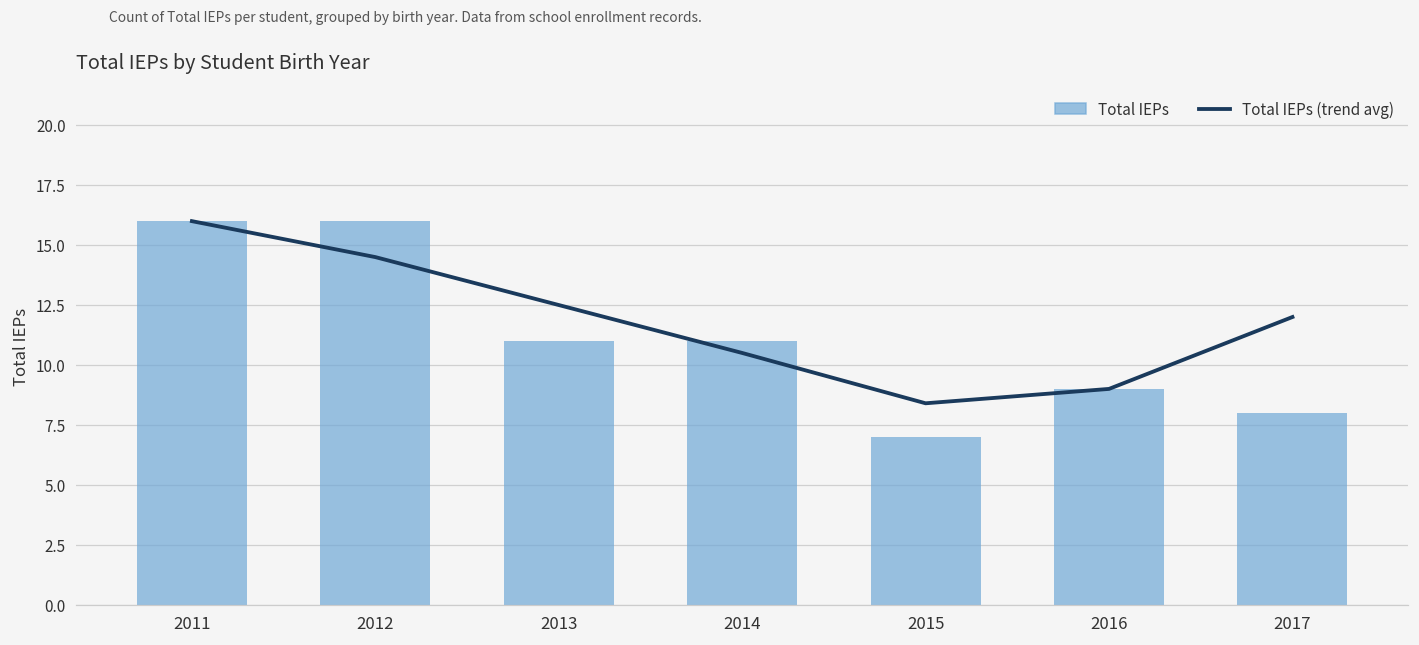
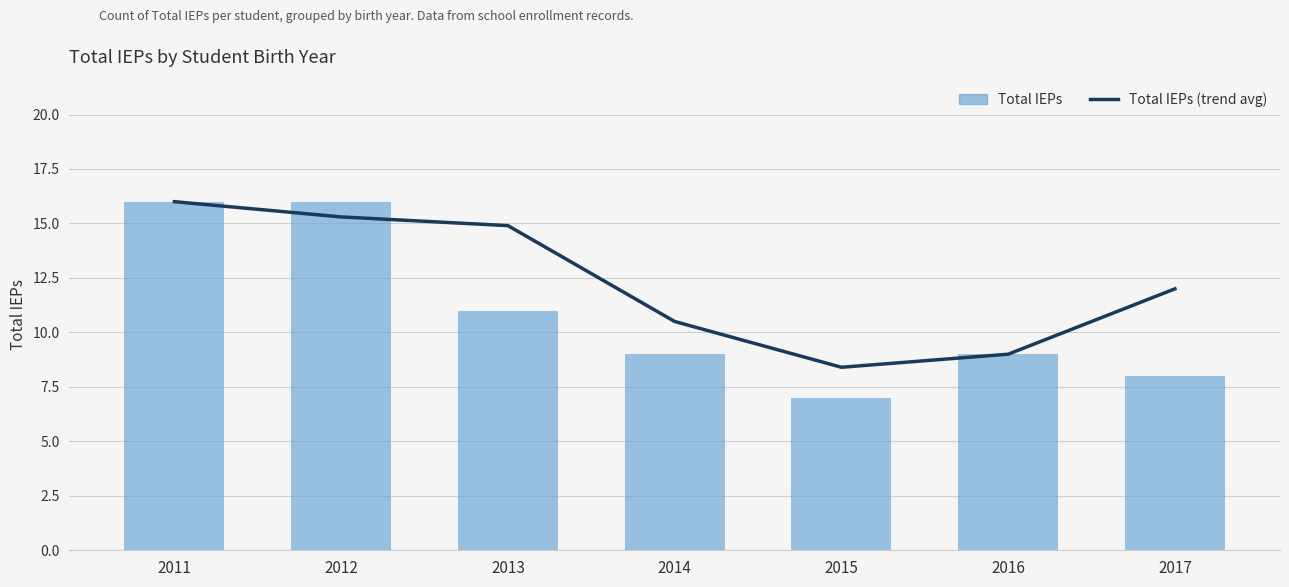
  {
    "Total IEPs": {
      "2011": 16,
      "2012": 16,
      "2013": 11,
-     "2014": 11,
+     "2014": 9,
      "2015": 7,
      "2016": 9,
      "2017": 8
    },
    "Total IEPs (trend avg)": {
      "2011": 16.0,
-     "2012": 14.5,
-     "2013": 12.5,
+     "2012": 15.3,
+     "2013": 14.9,
      "2014": 10.5,
      "2015": 8.4,
      "2016": 9.0,
      "2017": 12.0
    }
  }
